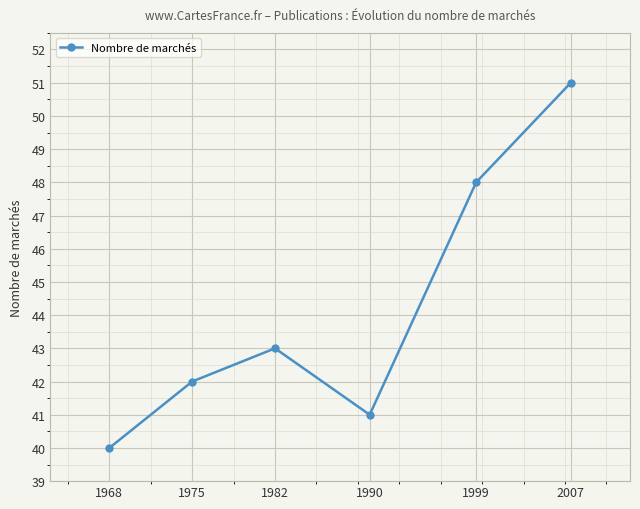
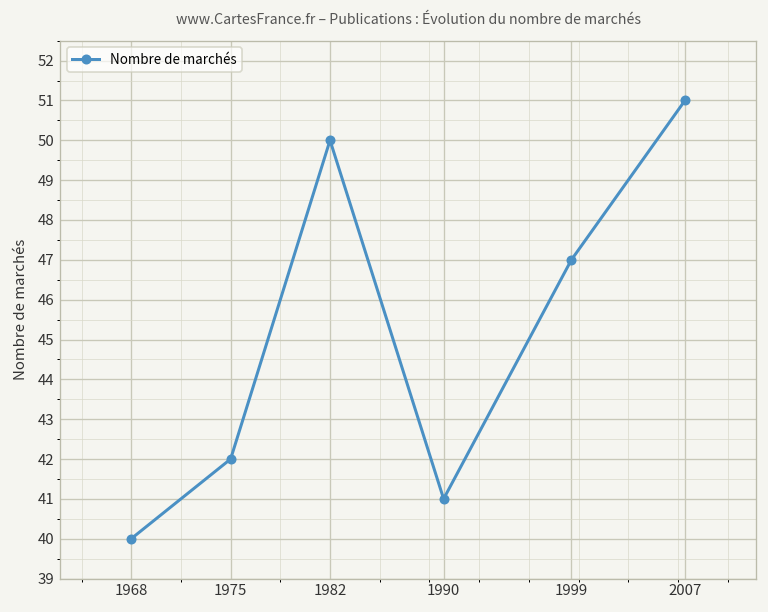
  {
    "1968": 40,
    "1975": 42,
-   "1982": 43,
+   "1982": 50,
    "1990": 41,
-   "1999": 48,
+   "1999": 47,
    "2007": 51
  }
